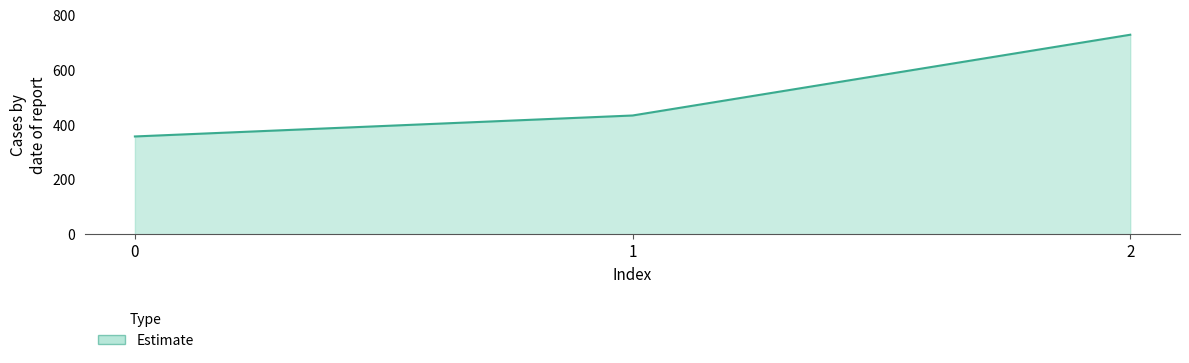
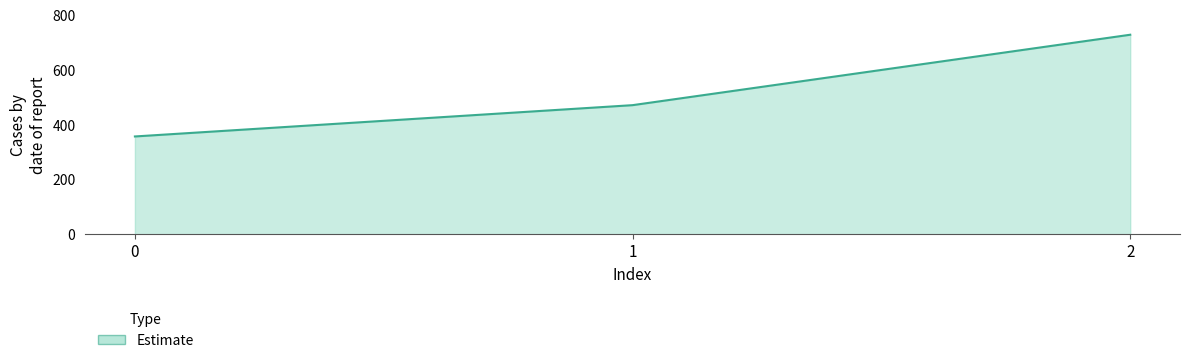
  {
    "0": 360,
-   "1": 430,
+   "1": 470,
    "2": 730
  }
